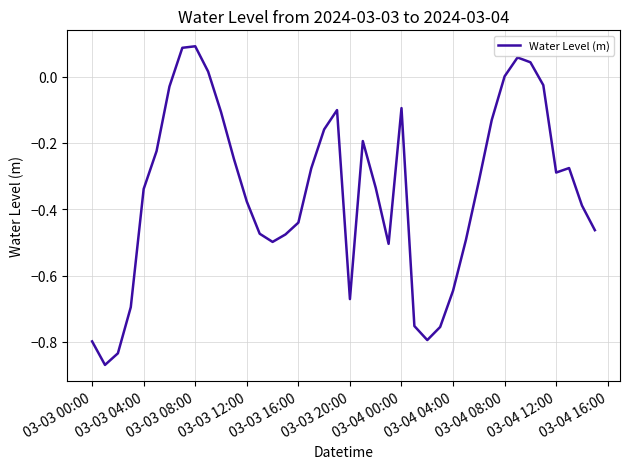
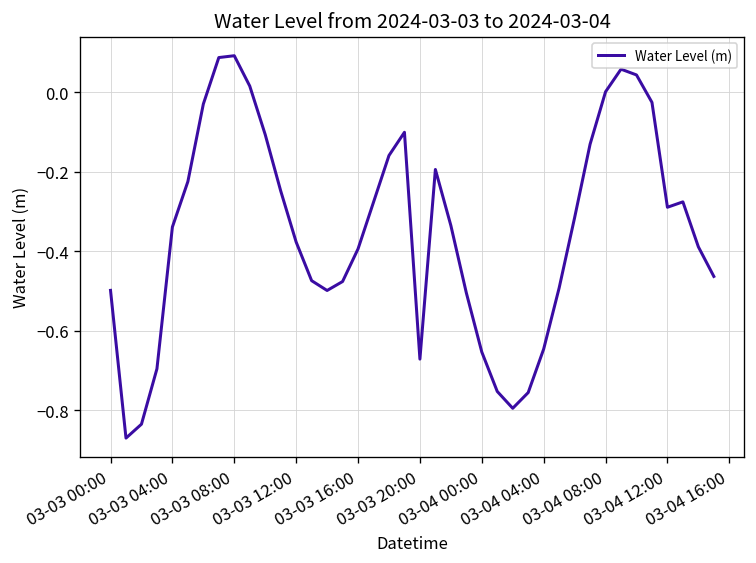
  {
-   "03-03 00:00": -0.80,
+   "03-03 00:00": -0.50,
    "03-03 04:00": -0.34,
    "03-03 08:00": 0.09,
    "03-03 12:00": -0.38,
-   "03-03 16:00": -0.44,
+   "03-03 16:00": -0.39,
    "03-03 20:00": -0.67,
-   "03-04 00:00": -0.09,
+   "03-04 00:00": -0.65,
    "03-04 04:00": -0.65,
    "03-04 08:00": 0.00,
    "03-04 12:00": -0.29
  }
